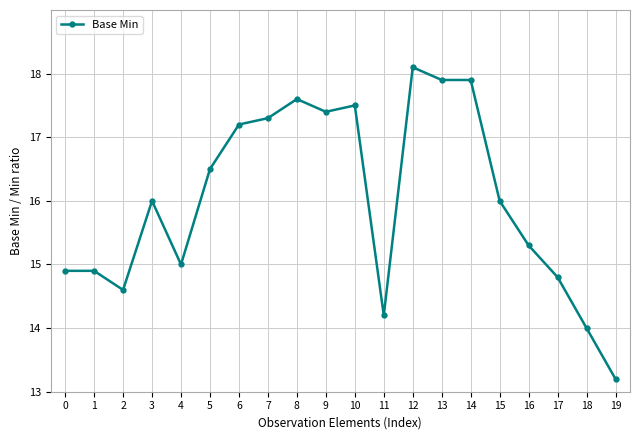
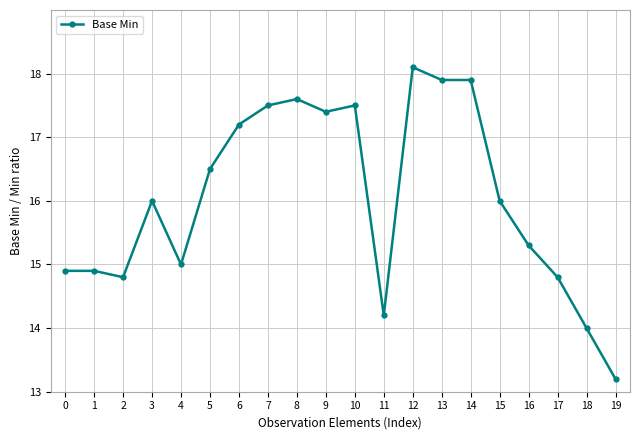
  {
    "0": 14.9,
    "1": 14.9,
-   "2": 14.6,
+   "2": 14.8,
    "3": 16.0,
    "4": 15.0,
    "5": 16.5,
    "6": 17.2,
-   "7": 17.3,
+   "7": 17.5,
    "8": 17.6,
    "9": 17.4,
    "10": 17.5,
    "11": 14.2,
    "12": 18.1,
    "13": 17.9,
    "14": 17.9,
    "15": 16.0,
    "16": 15.3,
    "17": 14.8,
    "18": 14.0,
    "19": 13.2
  }
